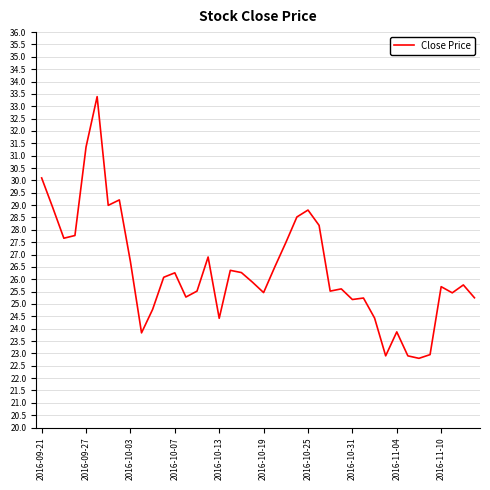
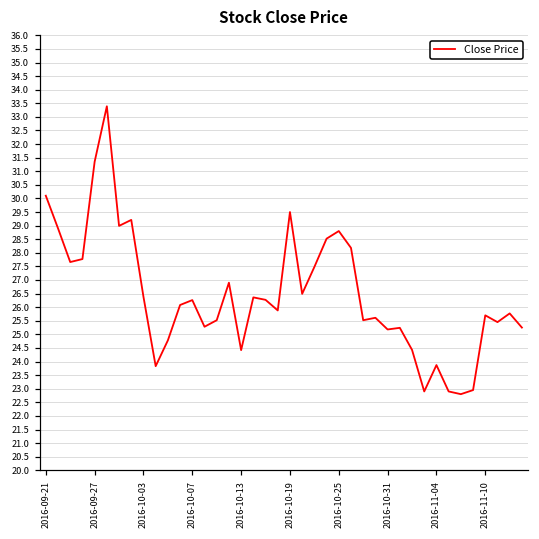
  {
    "2016-09-21": 30.1,
    "2016-09-27": 31.4,
-   "2016-10-03": 26.7,
+   "2016-10-03": 26.4,
    "2016-10-07": 26.3,
    "2016-10-13": 24.4,
-   "2016-10-19": 25.5,
+   "2016-10-19": 29.5,
    "2016-10-25": 28.8,
    "2016-10-31": 25.2,
    "2016-11-04": 23.9,
    "2016-11-10": 25.7
  }
